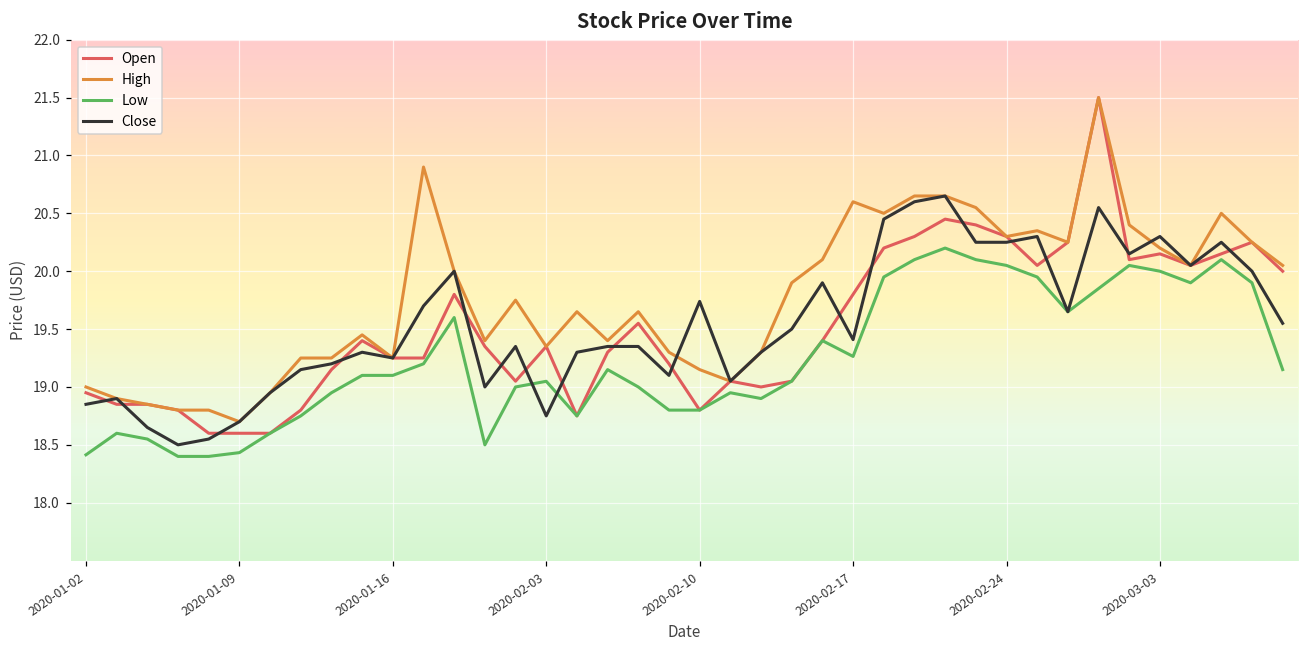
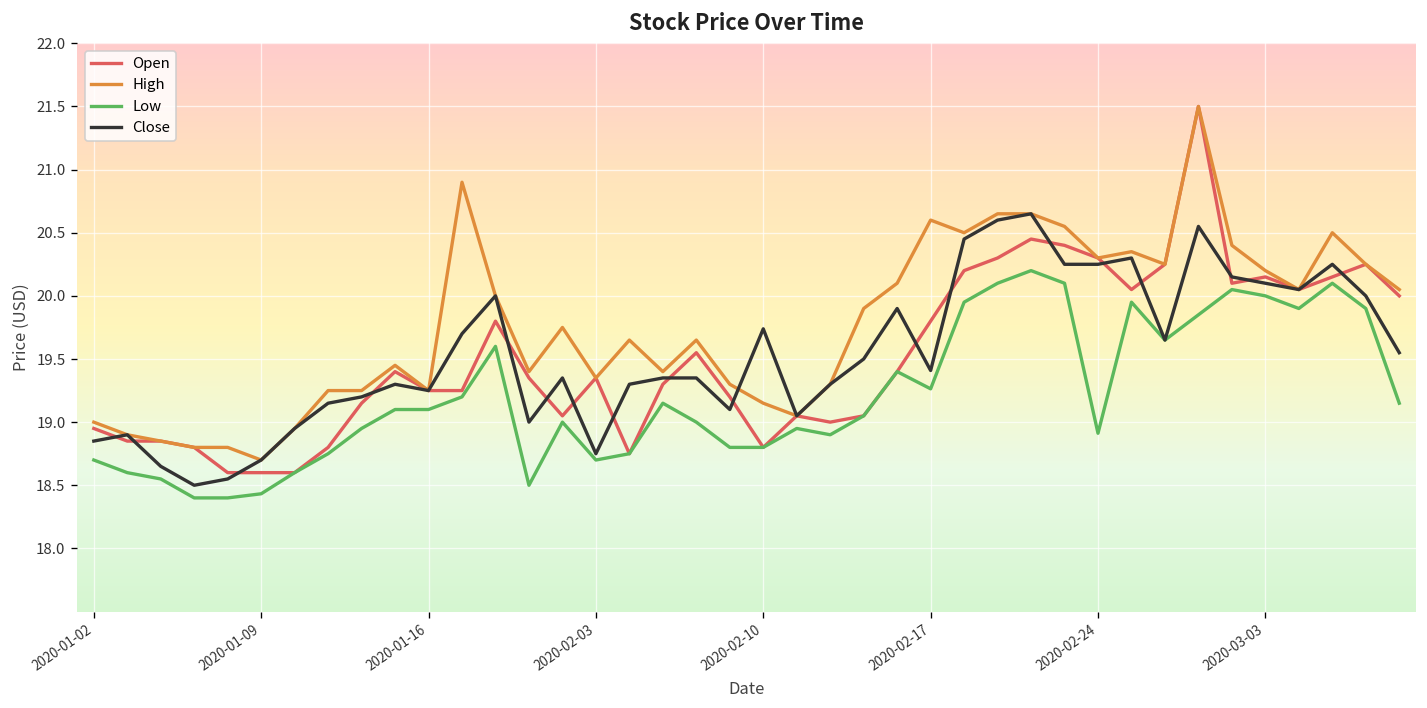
  {
    "Low": {
-     "2020-01-02": 18.41,
+     "2020-01-02": 18.70,
      "2020-01-09": 18.43,
      "2020-01-16": 19.10,
-     "2020-02-03": 19.05,
+     "2020-02-03": 18.70,
      "2020-02-17": 19.26,
-     "2020-02-24": 20.05,
+     "2020-02-24": 18.91,
      "2020-03-03": 20.00
    },
    "Close": {
      "2020-01-02": 18.85,
      "2020-02-03": 18.75,
      "2020-02-10": 19.74,
      "2020-02-17": 19.4,
      "2020-02-24": 20.25,
-     "2020-03-03": 20.3
+     "2020-03-03": 20.1
    }
  }
